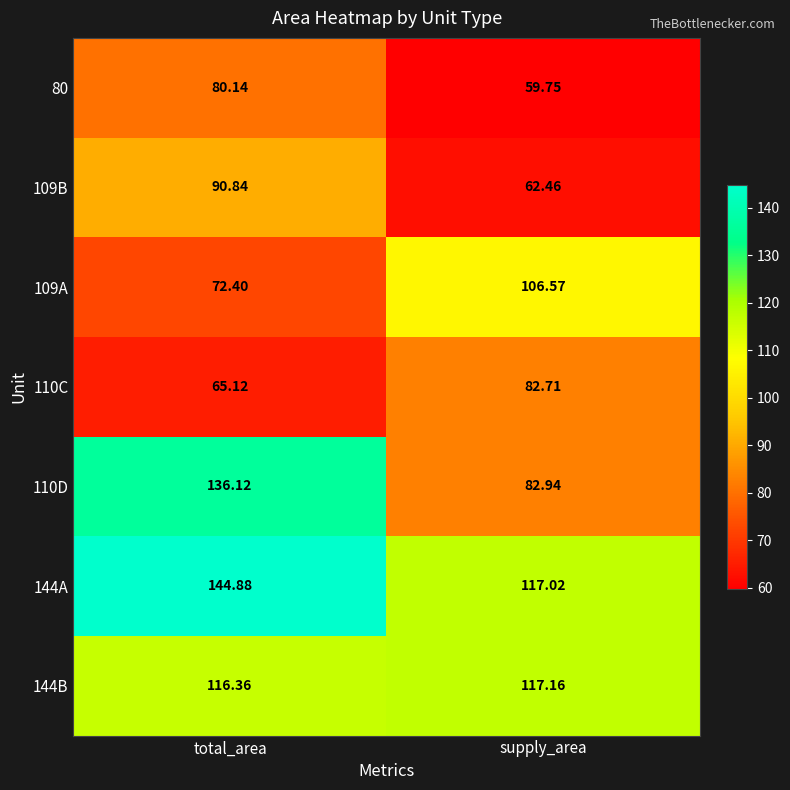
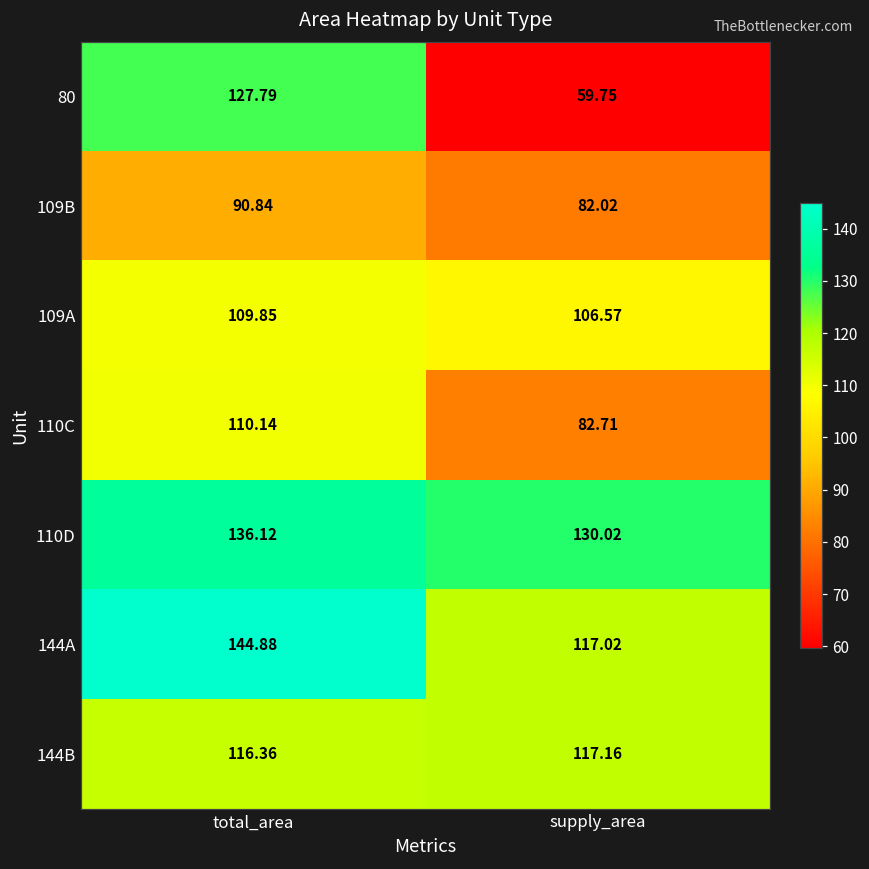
  {
    "80": {
-     "total_area": 80.14,
+     "total_area": 127.79,
      "supply_area": 59.75
    },
    "109B": {
      "total_area": 90.84,
-     "supply_area": 62.46
+     "supply_area": 82.02
    },
    "109A": {
-     "total_area": 72.40,
+     "total_area": 109.85,
      "supply_area": 106.57
    },
    "110C": {
-     "total_area": 65.12,
+     "total_area": 110.14,
      "supply_area": 82.71
    },
    "110D": {
      "total_area": 136.12,
-     "supply_area": 82.94
+     "supply_area": 130.02
    },
    "144A": {
      "total_area": 144.88,
      "supply_area": 117.02
    },
    "144B": {
      "total_area": 116.36,
      "supply_area": 117.16
    }
  }
